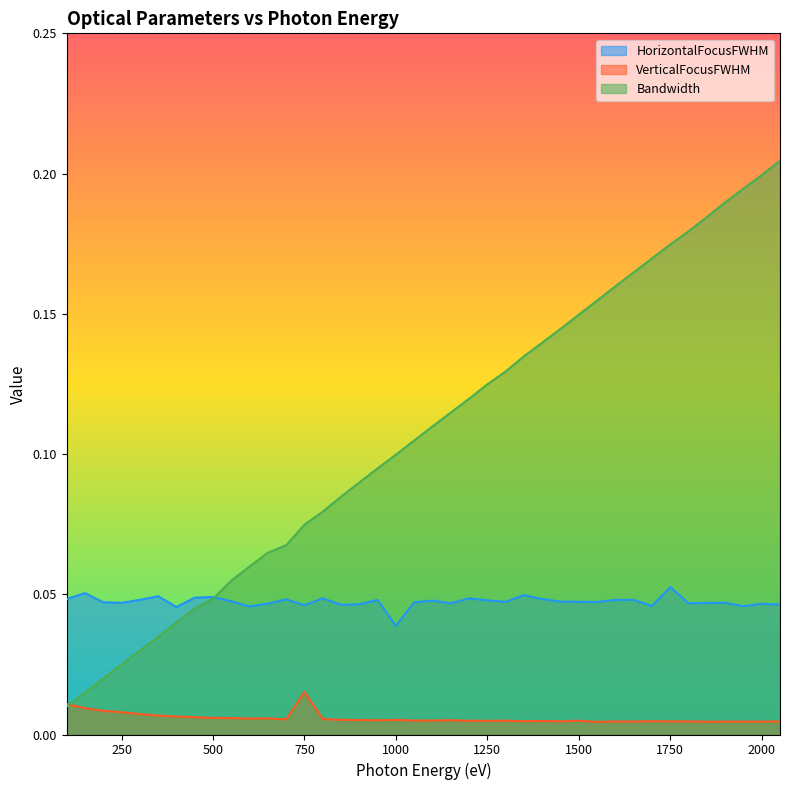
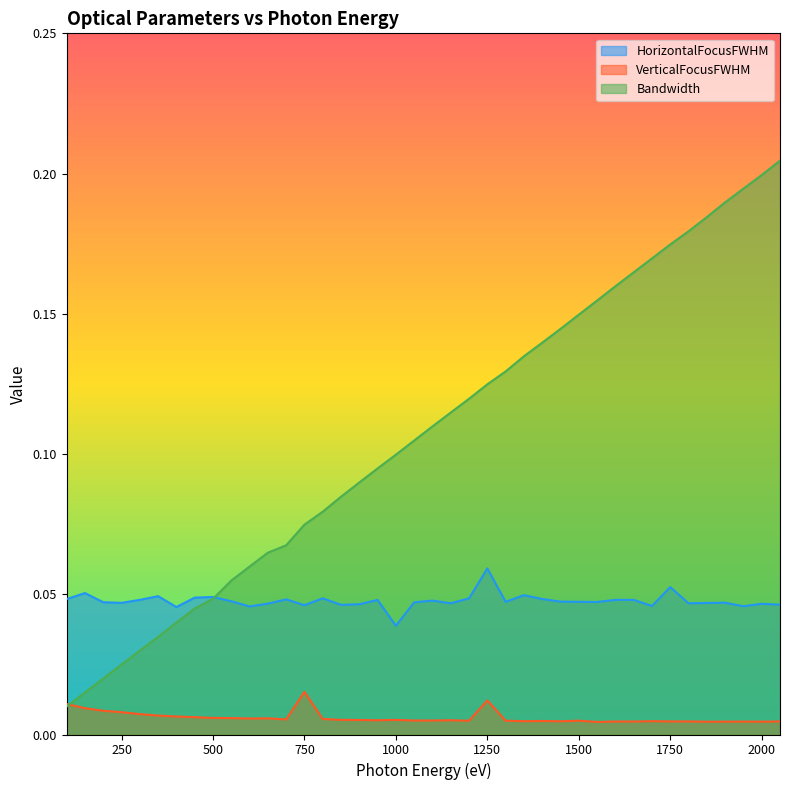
  {
    "HorizontalFocusFWHM": {
      "250": 0.047,
      "750": 0.046,
      "1000": 0.039,
-     "1250": 0.048,
+     "1250": 0.059,
      "1500": 0.047,
      "1750": 0.053,
      "2000": 0.047
    },
    "VerticalFocusFWHM": {
      "250": 0.008,
      "500": 0.006,
      "750": 0.015,
      "1000": 0.005,
-     "1250": 0.005,
+     "1250": 0.012,
      "1500": 0.005,
      "1750": 0.005,
      "2000": 0.005
    },
    "Bandwidth": {
      "250": 0.025,
      "750": 0.075,
      "1000": 0.100,
      "1250": 0.125,
      "1500": 0.150,
      "1750": 0.175,
      "2000": 0.199
    }
  }
